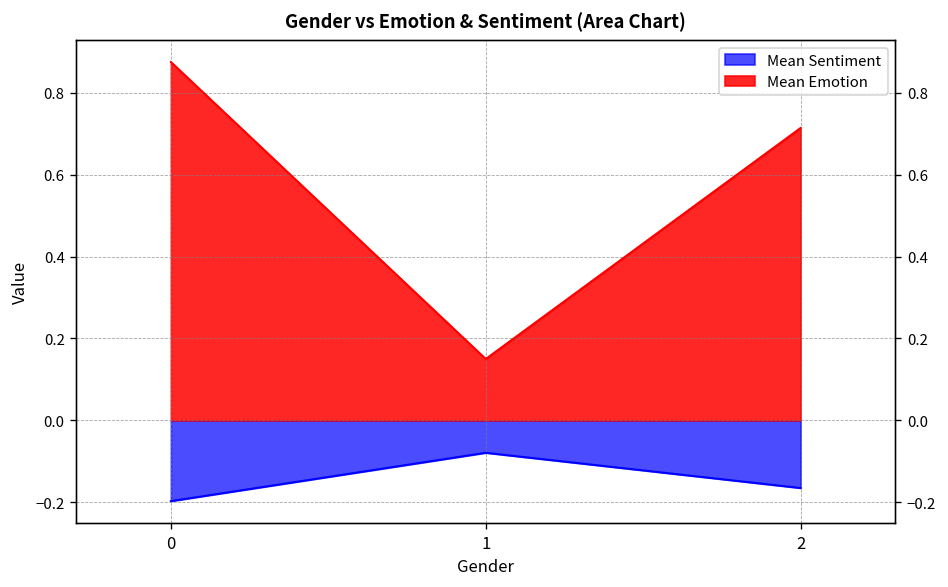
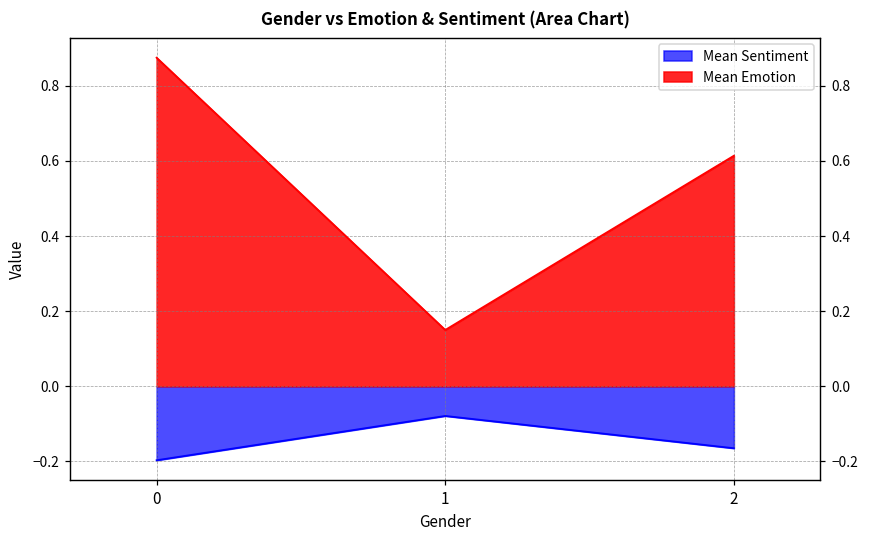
  {
    "Mean Emotion": {
      "0": 0.88,
      "1": 0.15,
-     "2": 0.71
+     "2": 0.61
    }
  }
